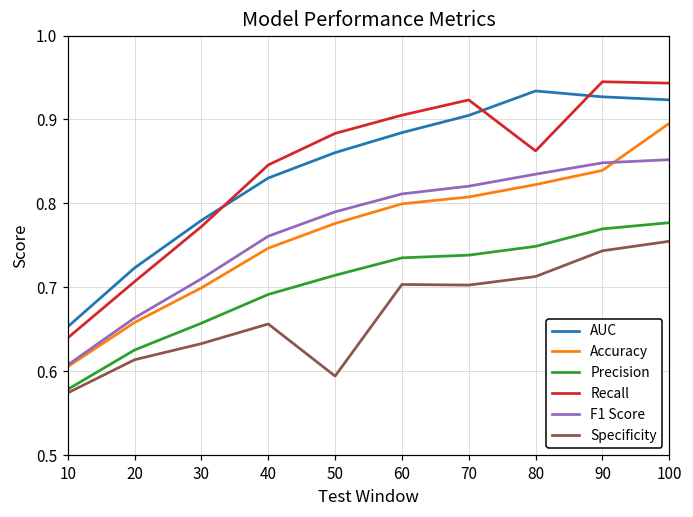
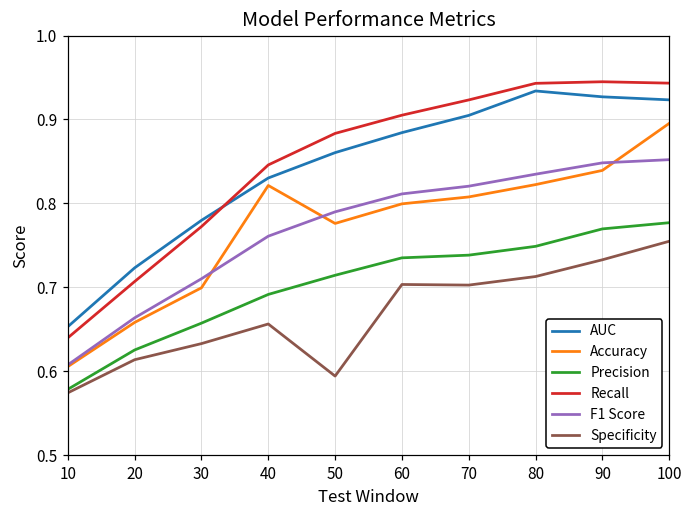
  {
    "AUC": {
      "10": 0.65,
      "20": 0.72,
      "30": 0.78,
      "40": 0.83,
      "50": 0.86,
      "60": 0.88,
      "70": 0.90,
      "80": 0.93,
      "90": 0.93,
      "100": 0.92
    },
    "Accuracy": {
      "20": 0.66,
      "30": 0.70,
-     "40": 0.75,
+     "40": 0.82,
      "50": 0.78,
      "60": 0.80,
      "70": 0.81,
      "80": 0.82,
      "90": 0.84,
      "100": 0.90
    },
    "Precision": {
      "10": 0.58,
      "20": 0.63,
      "30": 0.66,
      "40": 0.69,
      "50": 0.71,
      "60": 0.74,
      "70": 0.74,
      "80": 0.75,
      "90": 0.77,
      "100": 0.78
    },
    "Recall": {
      "10": 0.64,
      "20": 0.71,
      "30": 0.77,
      "40": 0.85,
      "50": 0.88,
      "60": 0.91,
      "70": 0.92,
-     "80": 0.86,
+     "80": 0.94,
      "90": 0.94,
      "100": 0.94
    },
    "F1 Score": {
      "20": 0.66,
      "30": 0.71,
      "40": 0.76,
      "50": 0.79,
      "60": 0.81,
      "70": 0.82,
      "80": 0.83,
      "90": 0.85,
      "100": 0.85
    },
    "Specificity": {
      "10": 0.57,
      "20": 0.61,
      "30": 0.63,
      "40": 0.66,
      "50": 0.59,
      "60": 0.70,
      "70": 0.70,
      "80": 0.71,
-     "90": 0.74,
+     "90": 0.73,
      "100": 0.75
    }
  }
